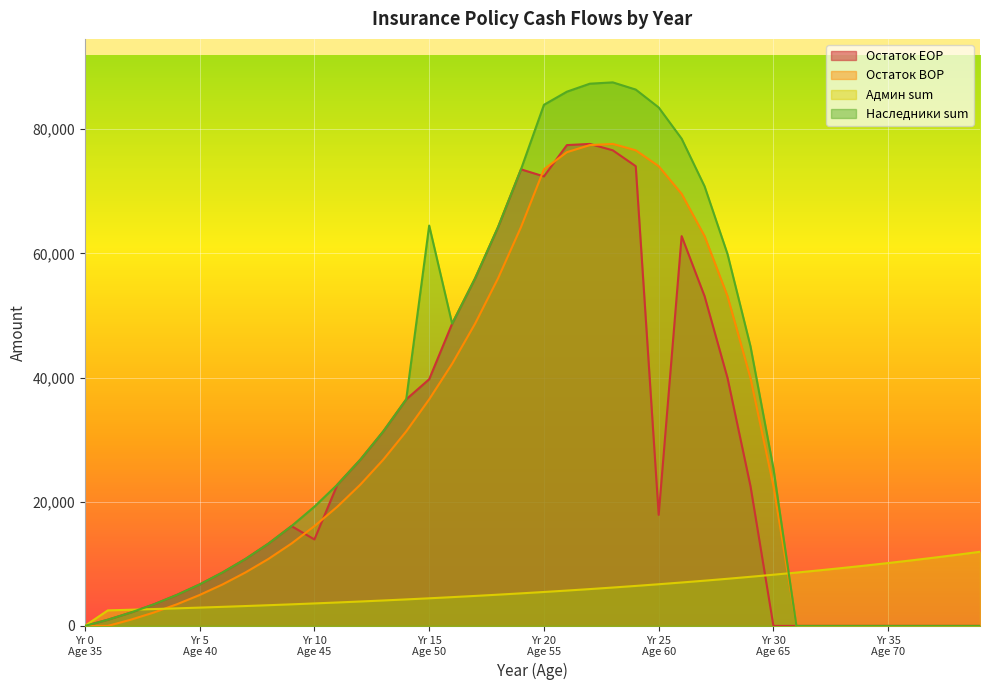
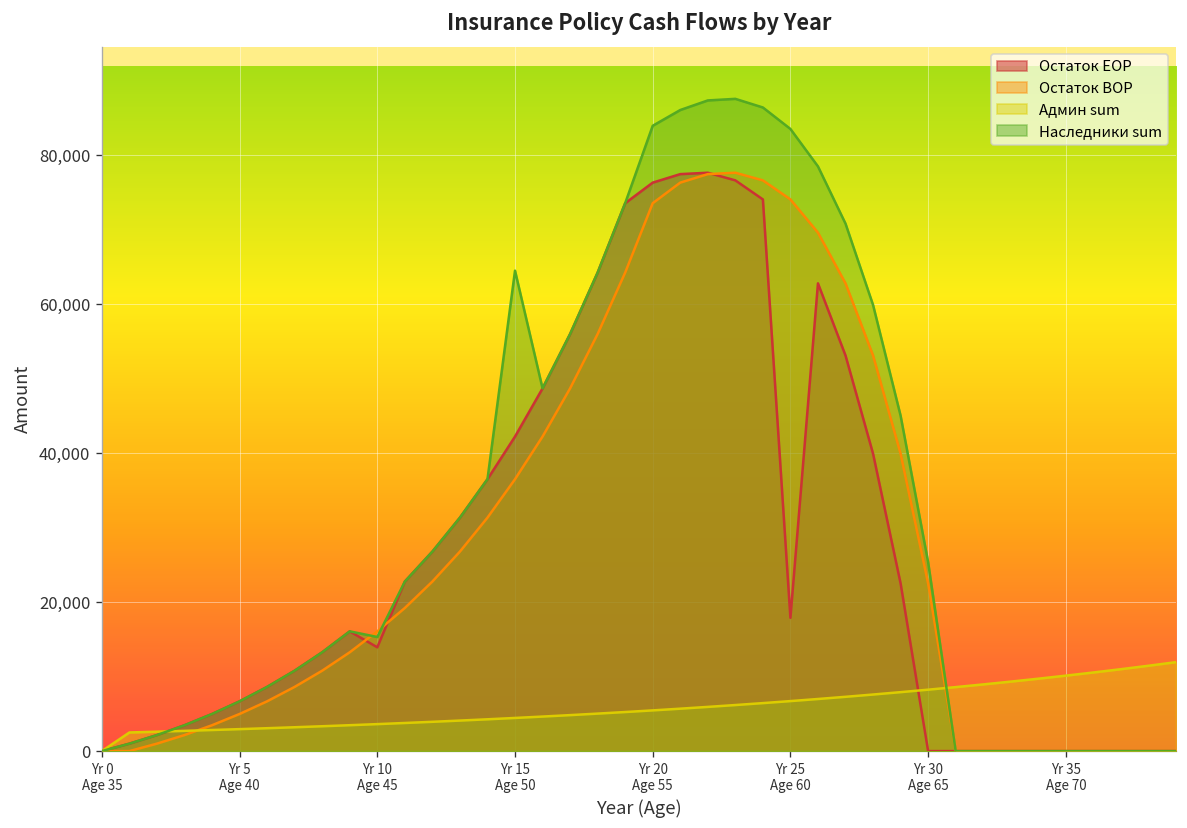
  {
    "Остаток EOP": {
      "Yr 10 Age 45": "14,000",
-     "Yr 15 Age 50": "40,000",
-     "Yr 20 Age 55": "72,000",
+     "Yr 15 Age 50": "42,000",
+     "Yr 20 Age 55": "76,000",
      "Yr 25 Age 60": "18,000",
      "Yr 30 Age 65": "0"
    },
    "Наследники sum": {
-     "Yr 10 Age 45": "19,000",
+     "Yr 10 Age 45": "15,000",
      "Yr 15 Age 50": "64,000",
      "Yr 20 Age 55": "84,000",
      "Yr 25 Age 60": "84,000",
      "Yr 30 Age 65": "25,000"
    }
  }
